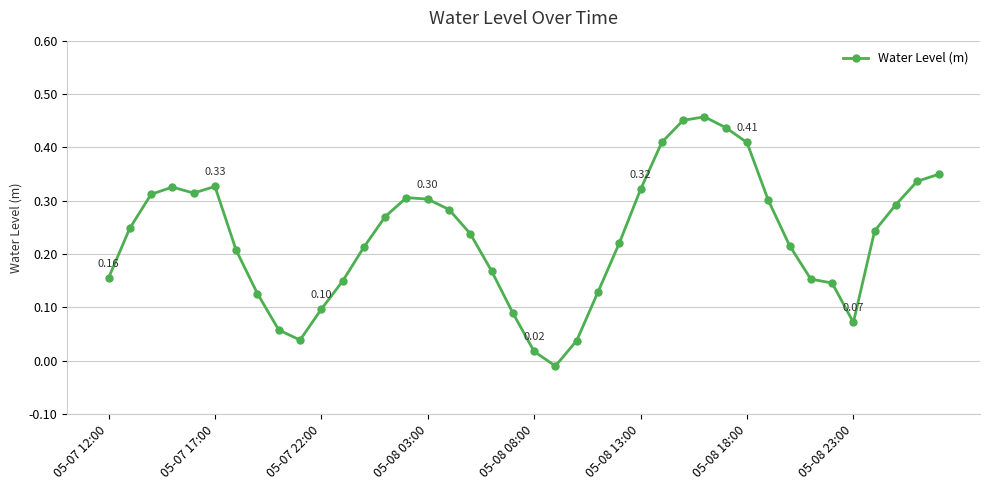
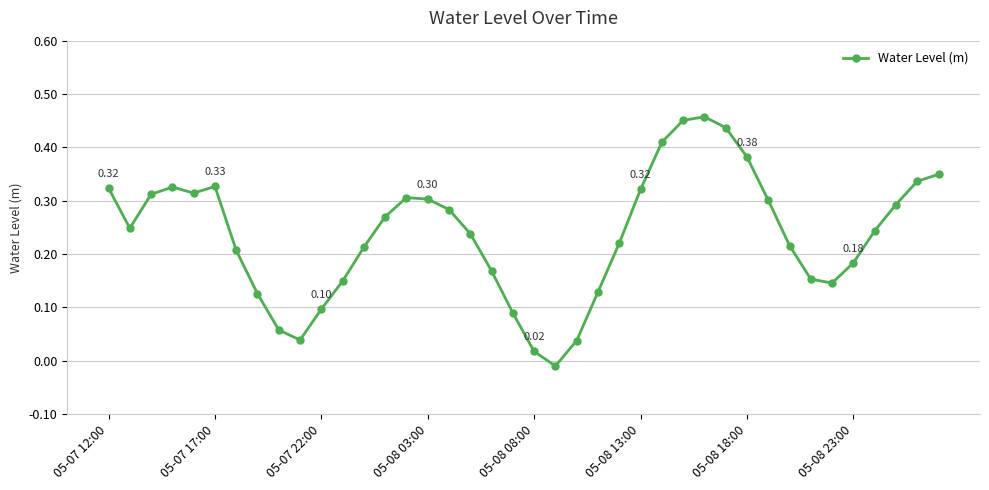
  {
-   "05-07 12:00": 0.16,
+   "05-07 12:00": 0.32,
    "05-07 17:00": 0.33,
    "05-07 22:00": 0.10,
    "05-08 03:00": 0.30,
    "05-08 08:00": 0.02,
    "05-08 13:00": 0.32,
-   "05-08 18:00": 0.41,
-   "05-08 23:00": 0.07
+   "05-08 18:00": 0.38,
+   "05-08 23:00": 0.18
  }
